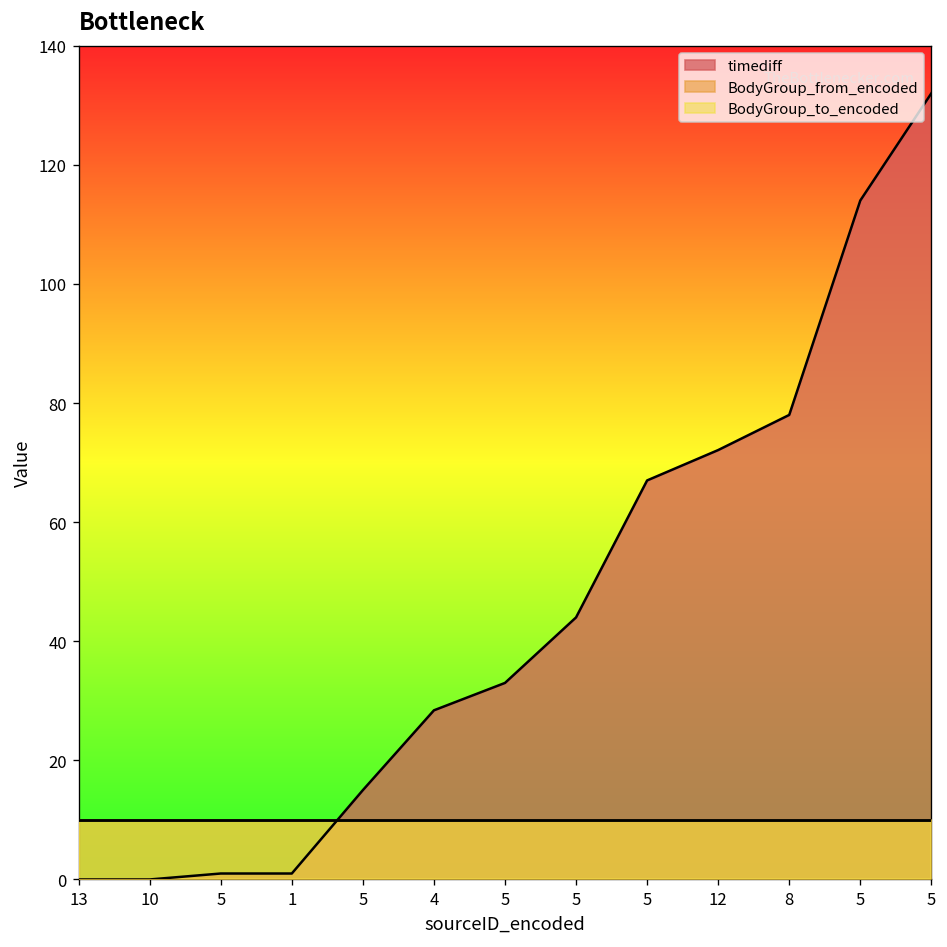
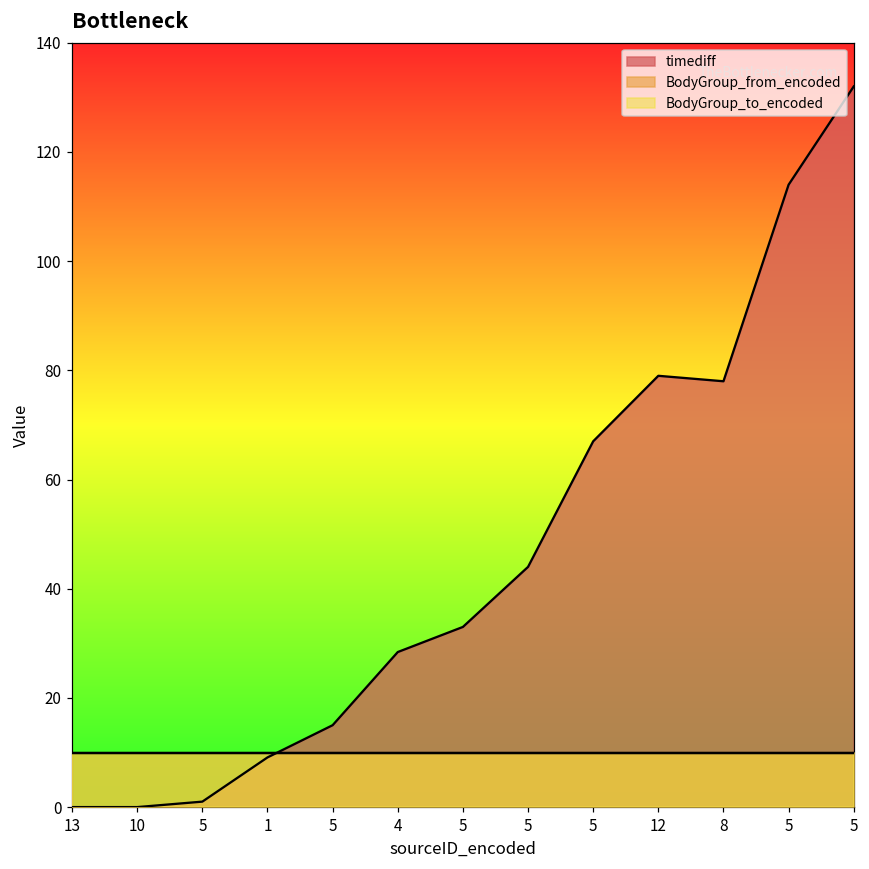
  {
    "timediff": {
      "13": 0,
      "10": 0,
-     "1": 1,
+     "1": 9,
      "4": 28,
-     "12": 72,
+     "12": 79,
      "8": 78
    },
    "BodyGroup_to_encoded": {
      "13": 10,
      "10": 10,
      "1": 10,
      "4": 10,
      "12": 10,
      "8": 10
    }
  }
